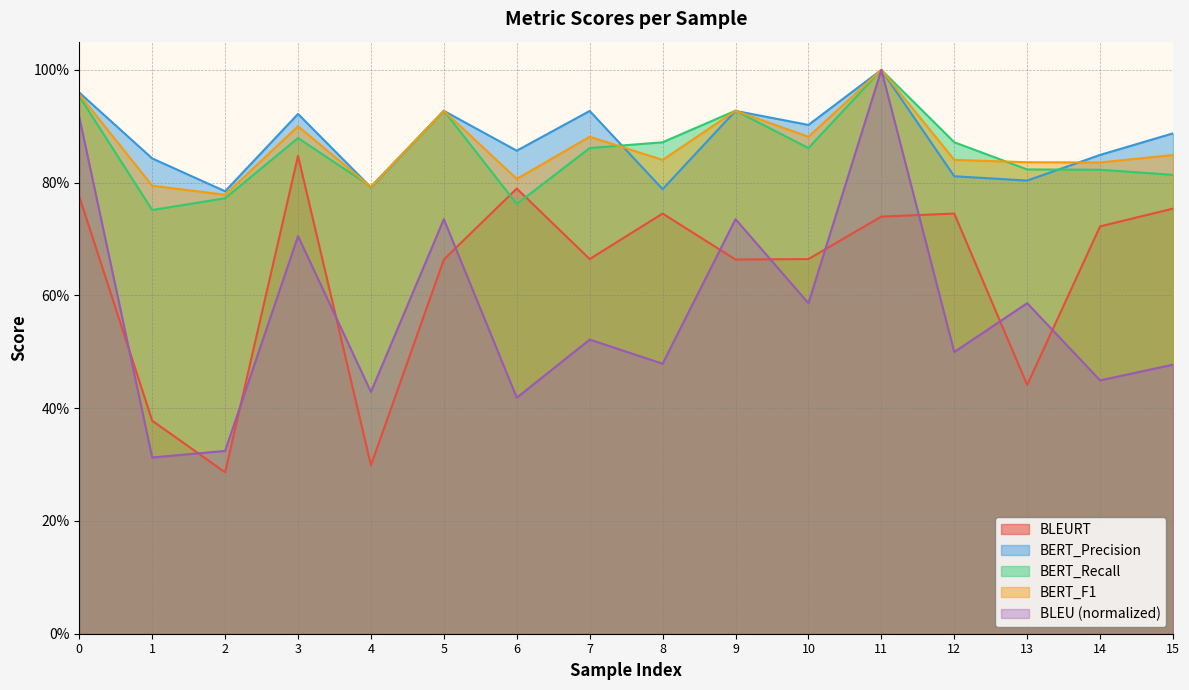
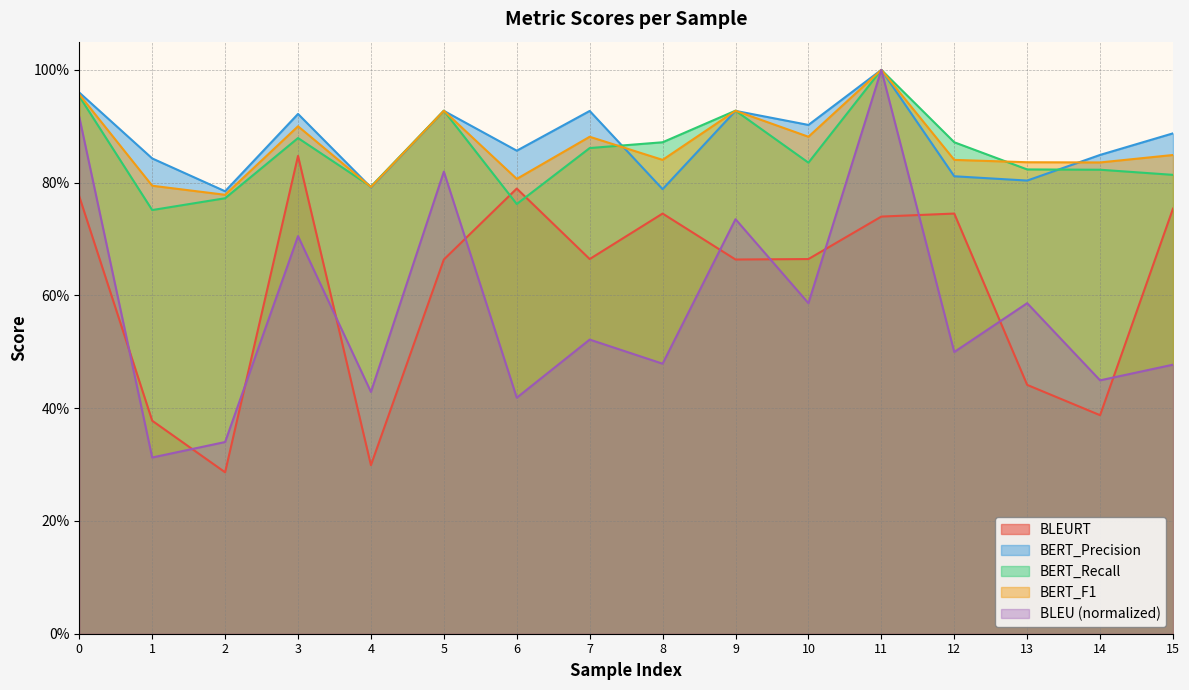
  {
    "BLEURT": {
      "0": "78%",
      "1": "38%",
      "2": "29%",
      "3": "85%",
      "4": "30%",
      "5": "66%",
      "6": "79%",
      "7": "66%",
      "8": "75%",
      "9": "66%",
      "10": "66%",
      "11": "74%",
      "12": "75%",
      "13": "44%",
-     "14": "72%",
+     "14": "39%",
      "15": "75%"
    },
    "BERT_Precision": {
      "1": "84%",
      "2": "78%",
      "3": "92%",
      "6": "86%",
      "7": "93%",
      "8": "79%",
      "10": "90%",
      "12": "81%",
      "13": "80%",
      "14": "85%",
      "15": "89%"
    },
    "BERT_Recall": {
      "1": "75%",
      "2": "77%",
      "3": "88%",
      "6": "76%",
      "7": "86%",
      "8": "87%",
-     "10": "86%",
+     "10": "84%",
      "12": "87%",
      "13": "82%",
      "14": "82%",
      "15": "81%"
    },
    "BERT_F1": {
      "1": "79%",
      "2": "78%",
      "3": "90%",
      "6": "81%",
      "7": "88%",
      "8": "84%",
      "10": "88%",
      "12": "84%",
      "13": "84%",
      "14": "84%",
      "15": "85%"
    },
    "BLEU (normalized)": {
      "0": "92%",
      "1": "31%",
-     "2": "32%",
+     "2": "34%",
      "3": "71%",
      "4": "43%",
-     "5": "74%",
+     "5": "82%",
      "6": "42%",
      "7": "52%",
      "8": "48%",
      "9": "74%",
      "10": "59%",
      "12": "50%",
      "13": "59%",
      "14": "45%",
      "15": "48%"
    }
  }
